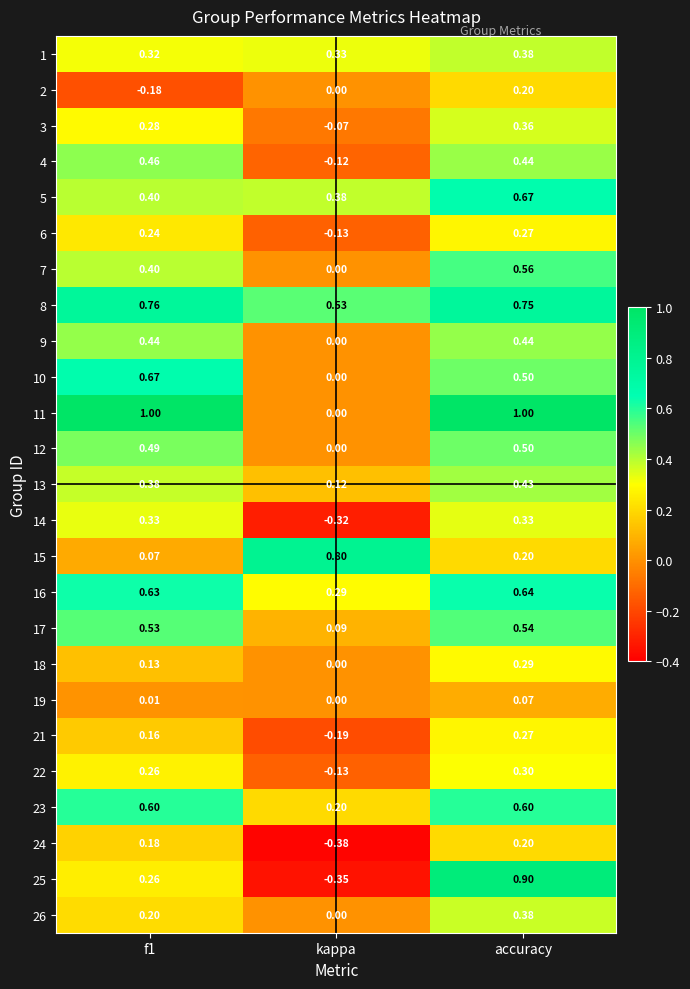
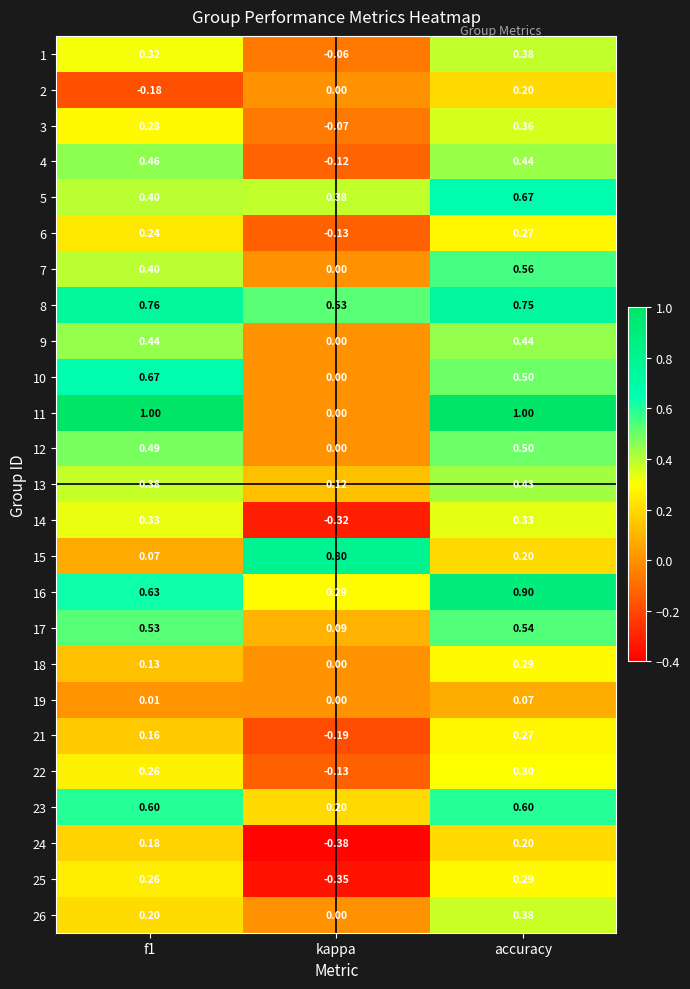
  {
    "1": {
      "f1": 0.32,
-     "kappa": 0.33,
+     "kappa": -0.06,
      "accuracy": 0.38
    },
    "2": {
      "f1": -0.18,
      "kappa": 0.00,
      "accuracy": 0.20
    },
    "3": {
      "f1": 0.28,
      "kappa": -0.07,
      "accuracy": 0.36
    },
    "4": {
      "f1": 0.46,
      "kappa": -0.12,
      "accuracy": 0.44
    },
    "5": {
      "f1": 0.40,
      "kappa": 0.38,
      "accuracy": 0.67
    },
    "6": {
      "f1": 0.24,
      "kappa": -0.13,
      "accuracy": 0.27
    },
    "7": {
      "f1": 0.40,
      "kappa": 0.00,
      "accuracy": 0.56
    },
    "8": {
      "f1": 0.76,
      "kappa": 0.53,
      "accuracy": 0.75
    },
    "9": {
      "f1": 0.44,
      "kappa": 0.00,
      "accuracy": 0.44
    },
    "10": {
      "f1": 0.67,
      "kappa": 0.00,
      "accuracy": 0.50
    },
    "11": {
      "f1": 1.00,
      "kappa": 0.00,
      "accuracy": 1.00
    },
    "12": {
      "f1": 0.49,
      "kappa": 0.00,
      "accuracy": 0.50
    },
    "13": {
      "f1": 0.38,
      "kappa": 0.12,
      "accuracy": 0.43
    },
    "14": {
      "f1": 0.33,
      "kappa": -0.32,
      "accuracy": 0.33
    },
    "15": {
      "f1": 0.07,
      "kappa": 0.80,
      "accuracy": 0.20
    },
    "16": {
      "f1": 0.63,
      "kappa": 0.29,
-     "accuracy": 0.64
+     "accuracy": 0.90
    },
    "17": {
      "f1": 0.53,
      "kappa": 0.09,
      "accuracy": 0.54
    },
    "18": {
      "f1": 0.13,
      "kappa": 0.00,
      "accuracy": 0.29
    },
    "19": {
      "f1": 0.01,
      "kappa": 0.00,
      "accuracy": 0.07
    },
    "21": {
      "f1": 0.16,
      "kappa": -0.19,
      "accuracy": 0.27
    },
    "22": {
      "f1": 0.26,
      "kappa": -0.13,
      "accuracy": 0.30
    },
    "23": {
      "f1": 0.60,
      "kappa": 0.20,
      "accuracy": 0.60
    },
    "24": {
      "f1": 0.18,
      "kappa": -0.38,
      "accuracy": 0.20
    },
    "25": {
      "f1": 0.26,
      "kappa": -0.35,
-     "accuracy": 0.90
+     "accuracy": 0.29
    },
    "26": {
      "f1": 0.20,
      "kappa": 0.00,
      "accuracy": 0.38
    }
  }
